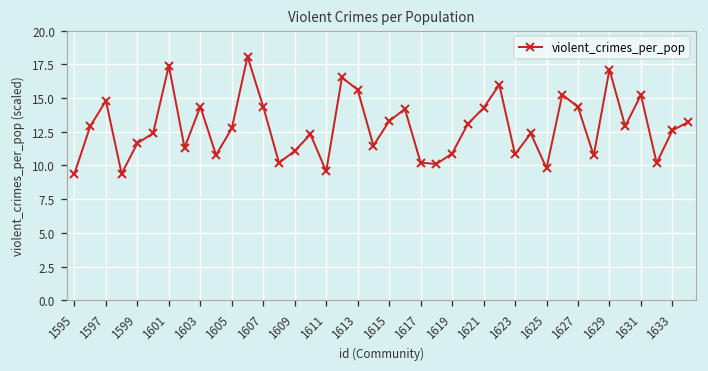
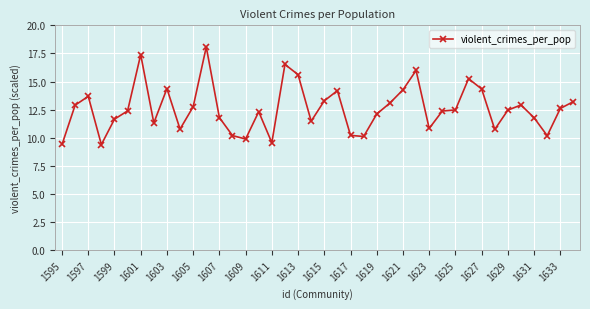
  {
    "1595": 9.4,
-   "1597": 14.8,
+   "1597": 13.7,
    "1599": 11.7,
    "1601": 17.4,
    "1603": 14.4,
    "1605": 12.8,
-   "1607": 14.4,
-   "1609": 11.1,
+   "1607": 11.8,
+   "1609": 9.9,
    "1611": 9.6,
    "1613": 15.6,
    "1615": 13.3,
    "1617": 10.2,
-   "1619": 10.9,
+   "1619": 12.1,
    "1621": 14.3,
    "1623": 10.8,
-   "1625": 9.8,
+   "1625": 12.5,
    "1627": 14.3,
-   "1629": 17.1,
-   "1631": 15.2,
+   "1629": 12.5,
+   "1631": 11.8,
    "1633": 12.6
  }
